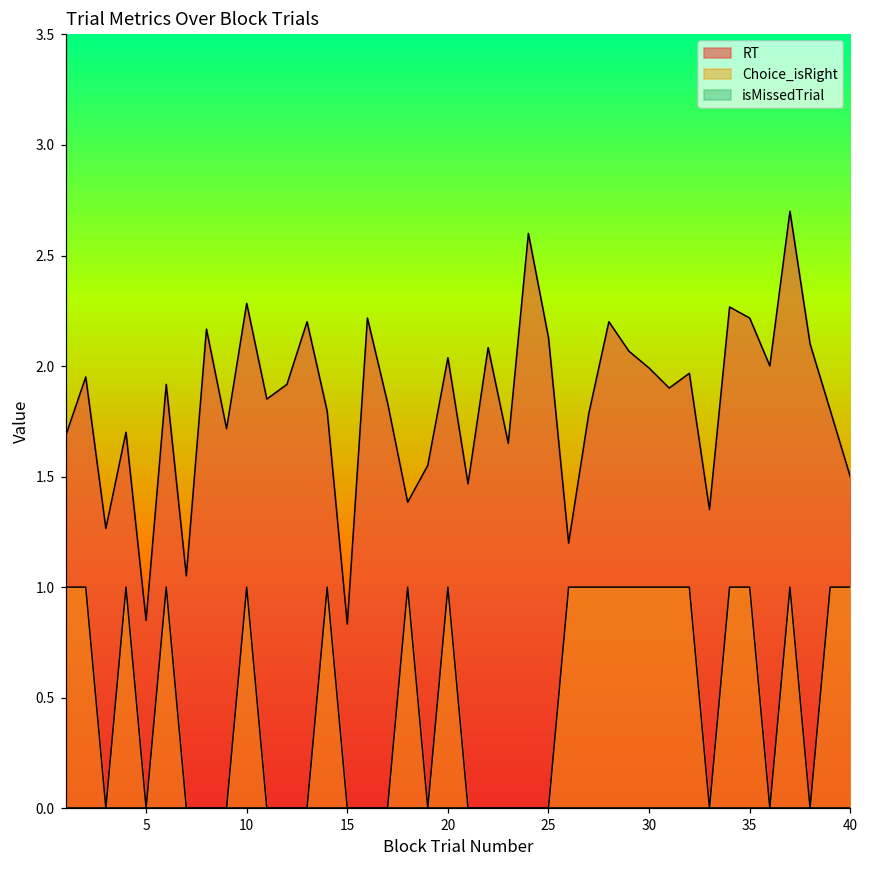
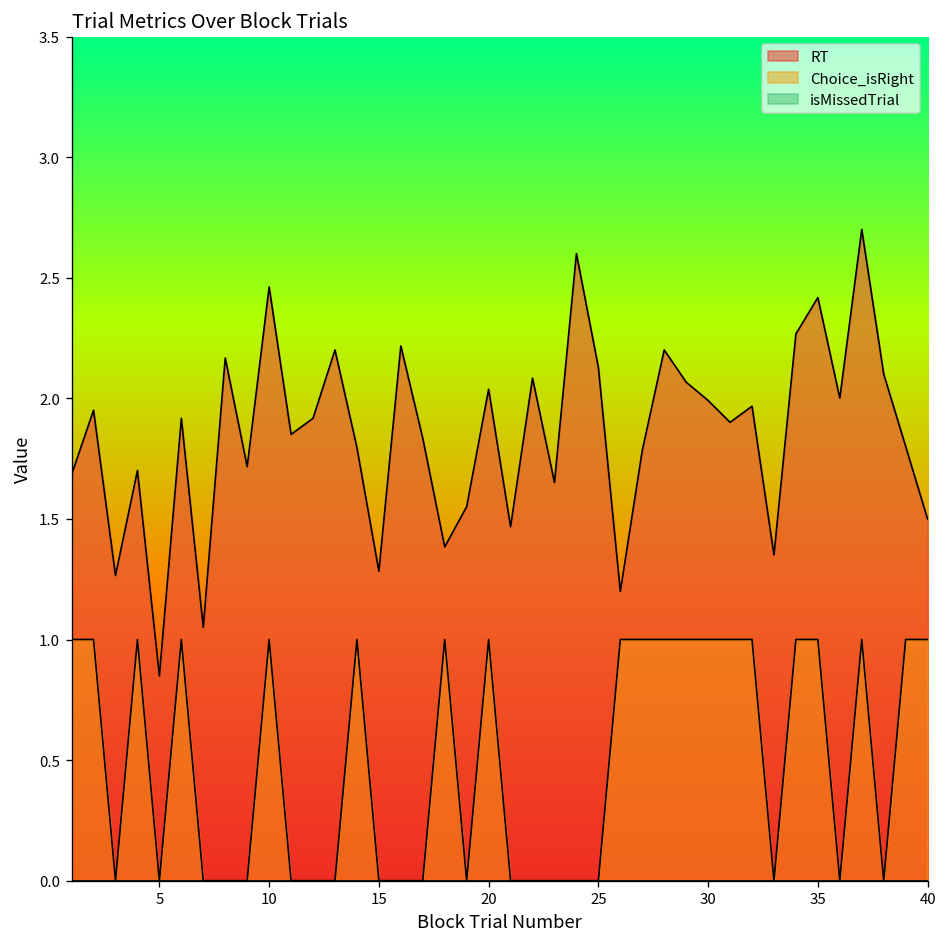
  {
    "RT": {
      "5": 0.85,
-     "10": 2.28,
-     "15": 0.83,
+     "10": 2.46,
+     "15": 1.28,
      "20": 2.04,
      "25": 2.13,
      "30": 1.99,
-     "35": 2.22,
+     "35": 2.42,
      "40": 1.50
    },
    "Choice_isRight": {
      "10": 1.00,
      "20": 1.00,
      "30": 1.00,
      "35": 1.00,
      "40": 1.00
    },
    "isMissedTrial": {
      "10": 0.00,
      "20": 0.00,
      "30": 0.00,
      "35": 0.00,
      "40": 0.00
    }
  }
